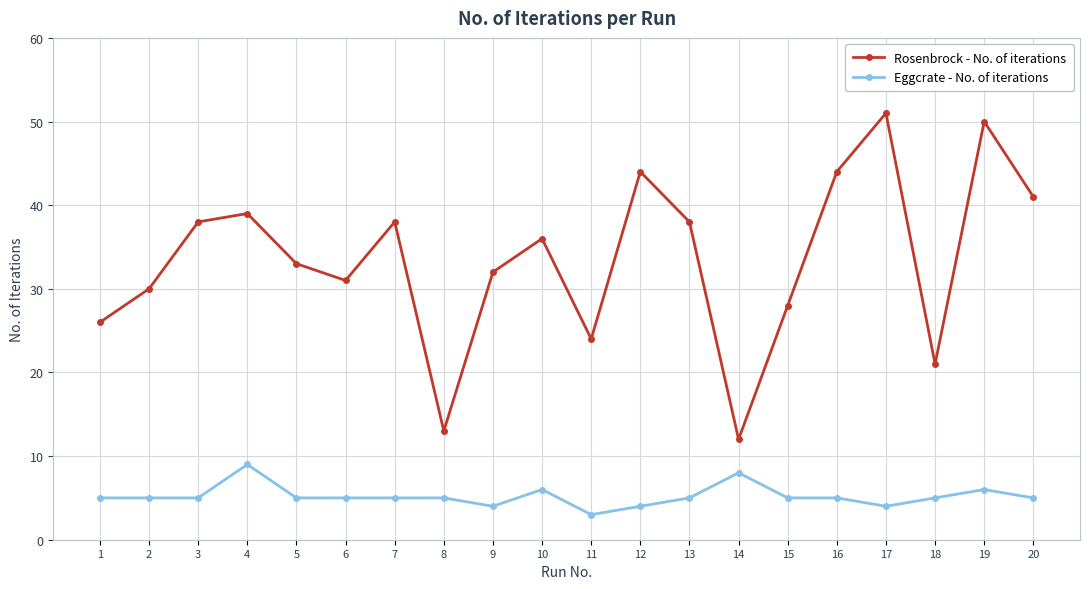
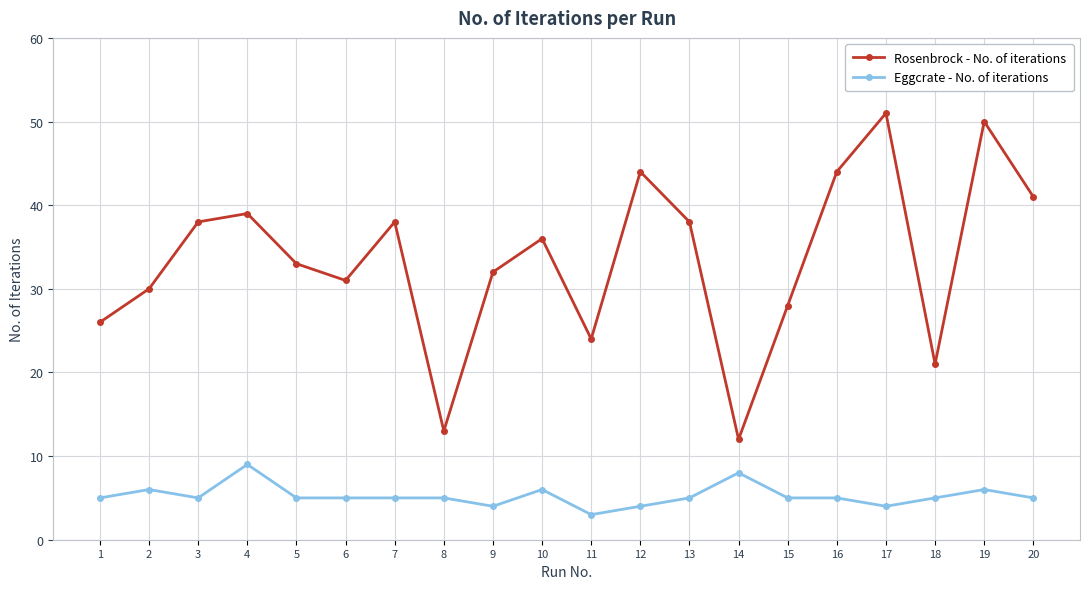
  {
    "Rosenbrock - No. of iterations": {
      "1": 26,
      "2": 30,
      "3": 38,
      "4": 39,
      "5": 33,
      "6": 31,
      "7": 38,
      "8": 13,
      "9": 32,
      "10": 36,
      "11": 24,
      "12": 44,
      "13": 38,
      "14": 12,
      "15": 28,
      "16": 44,
      "17": 51,
      "18": 21,
      "19": 50,
      "20": 41
    },
    "Eggcrate - No. of iterations": {
      "1": 5,
-     "2": 5,
+     "2": 6,
      "3": 5,
      "4": 9,
      "5": 5,
      "6": 5,
      "7": 5,
      "8": 5,
      "9": 4,
      "10": 6,
      "11": 3,
      "12": 4,
      "13": 5,
      "14": 8,
      "15": 5,
      "16": 5,
      "17": 4,
      "18": 5,
      "19": 6,
      "20": 5
    }
  }
